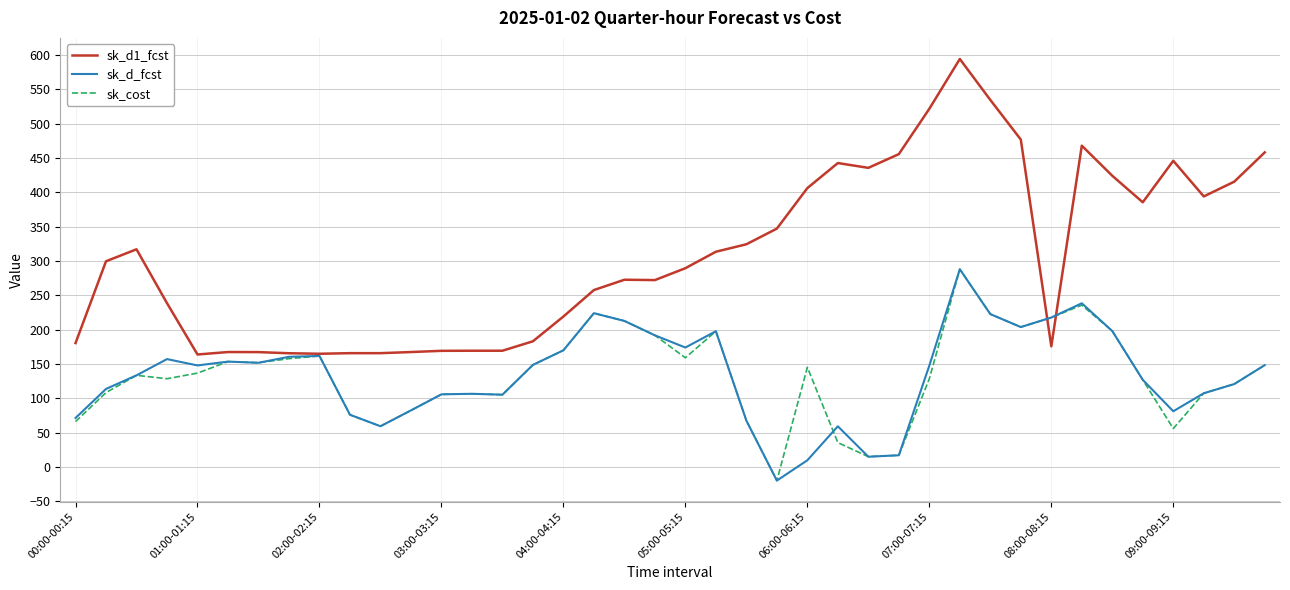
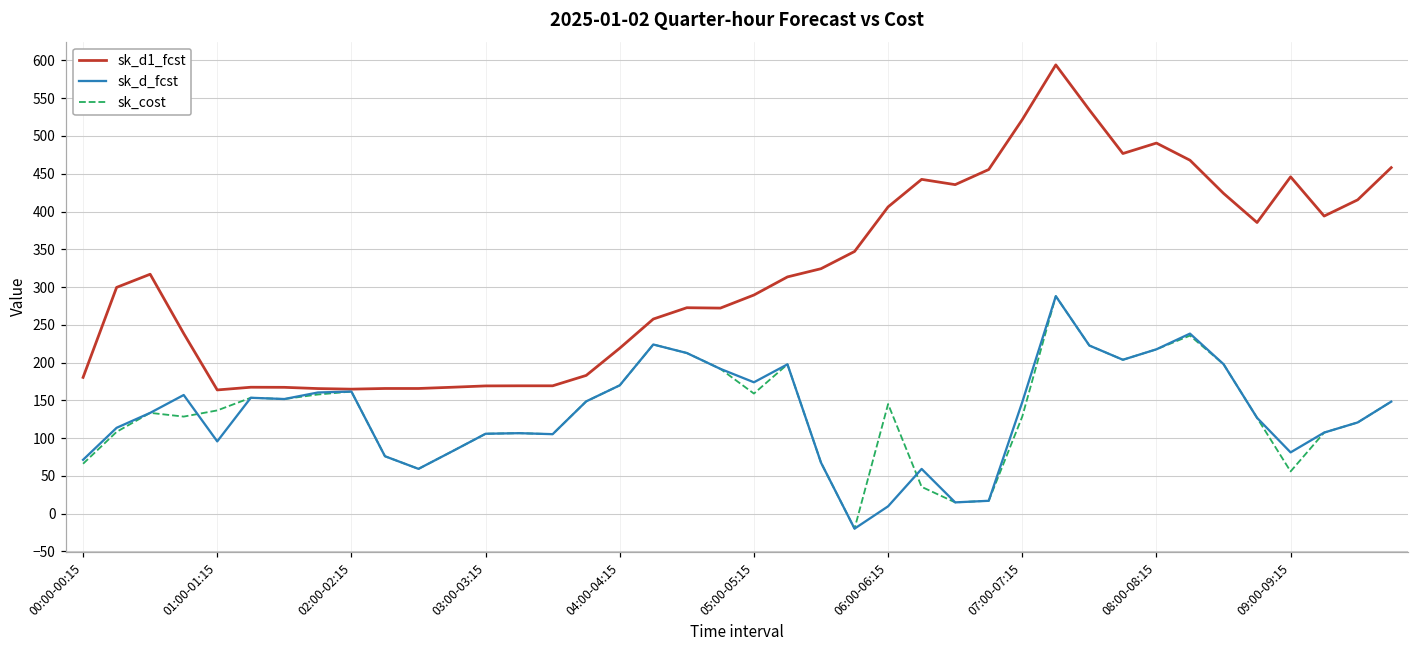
  {
    "sk_d1_fcst": {
      "00:00-00:15": 180,
      "01:00-01:15": 160,
      "03:00-03:15": 170,
      "04:00-04:15": 220,
      "05:00-05:15": 290,
      "06:00-06:15": 410,
      "07:00-07:15": 520,
-     "08:00-08:15": 180,
+     "08:00-08:15": 490,
      "09:00-09:15": 450
    },
    "sk_d_fcst": {
      "00:00-00:15": 70,
-     "01:00-01:15": 150,
+     "01:00-01:15": 100,
      "05:00-05:15": 170,
      "06:00-06:15": 10,
      "07:00-07:15": 150,
      "09:00-09:15": 80
    },
    "sk_cost": {
      "00:00-00:15": 70,
      "01:00-01:15": 140,
      "05:00-05:15": 160,
      "06:00-06:15": 150,
      "07:00-07:15": 130,
      "09:00-09:15": 60
    }
  }
